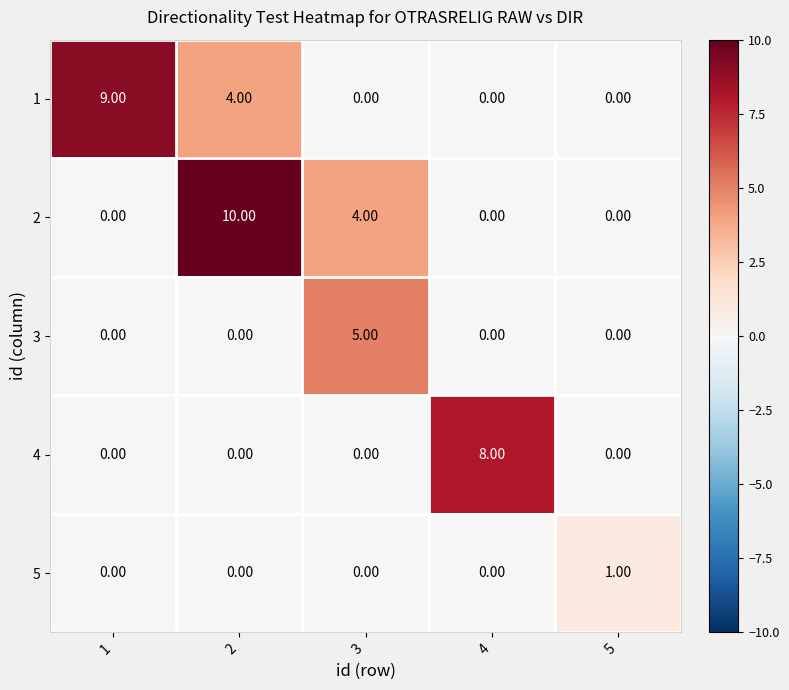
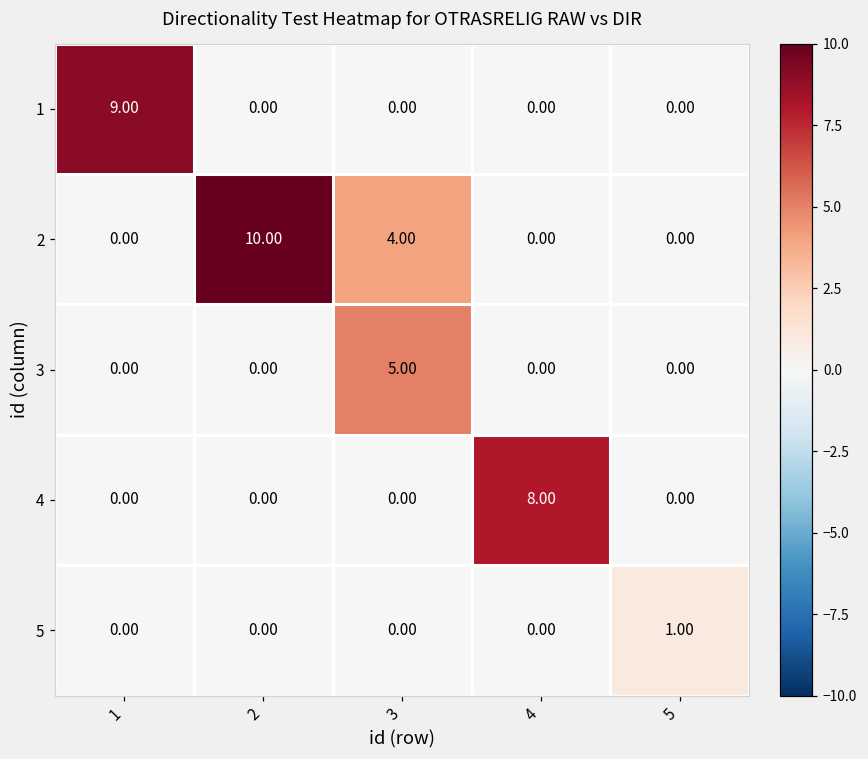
  {
    "1": {
      "1": 9.00,
-     "2": 4.00,
+     "2": 0.00,
      "3": 0.00,
      "4": 0.00,
      "5": 0.00
    },
    "2": {
      "1": 0.00,
      "2": 10.00,
      "3": 4.00,
      "4": 0.00,
      "5": 0.00
    },
    "3": {
      "1": 0.00,
      "2": 0.00,
      "3": 5.00,
      "4": 0.00,
      "5": 0.00
    },
    "4": {
      "1": 0.00,
      "2": 0.00,
      "3": 0.00,
      "4": 8.00,
      "5": 0.00
    },
    "5": {
      "1": 0.00,
      "2": 0.00,
      "3": 0.00,
      "4": 0.00,
      "5": 1.00
    }
  }
